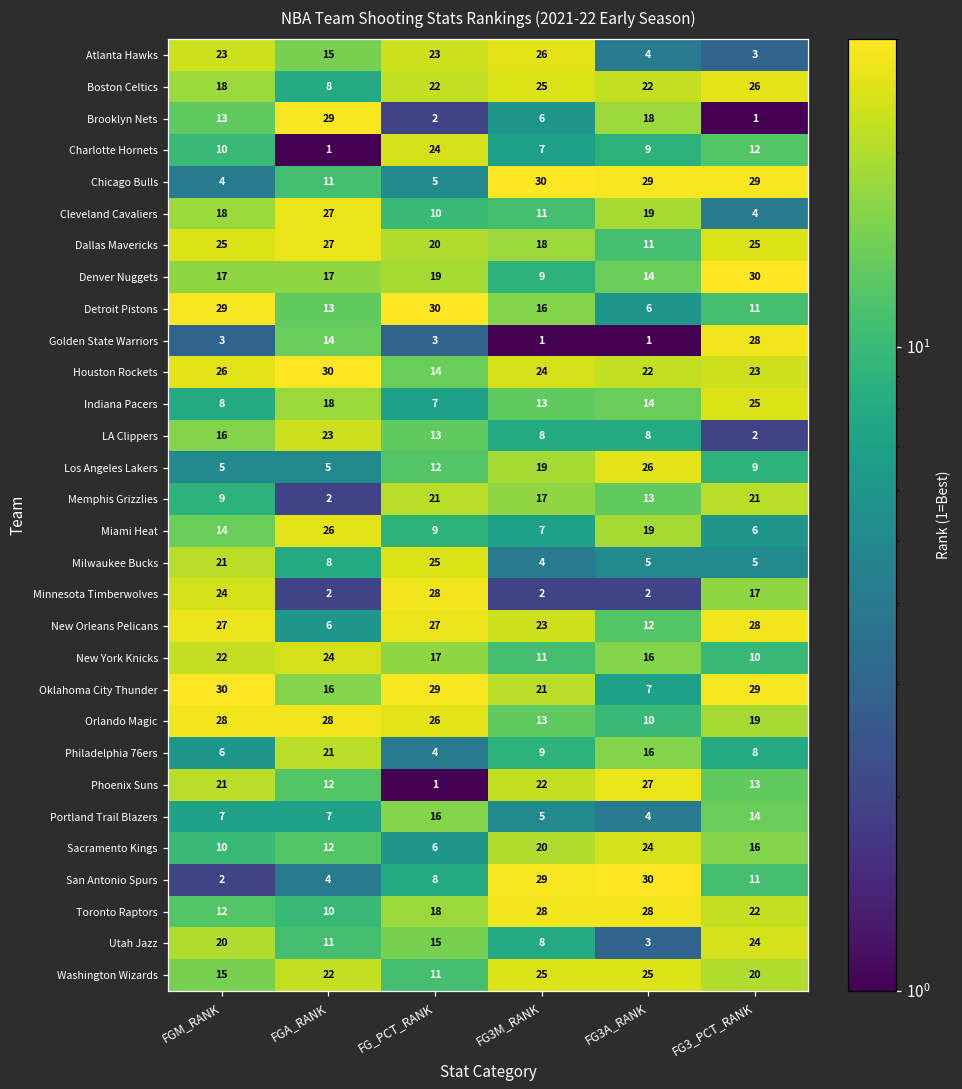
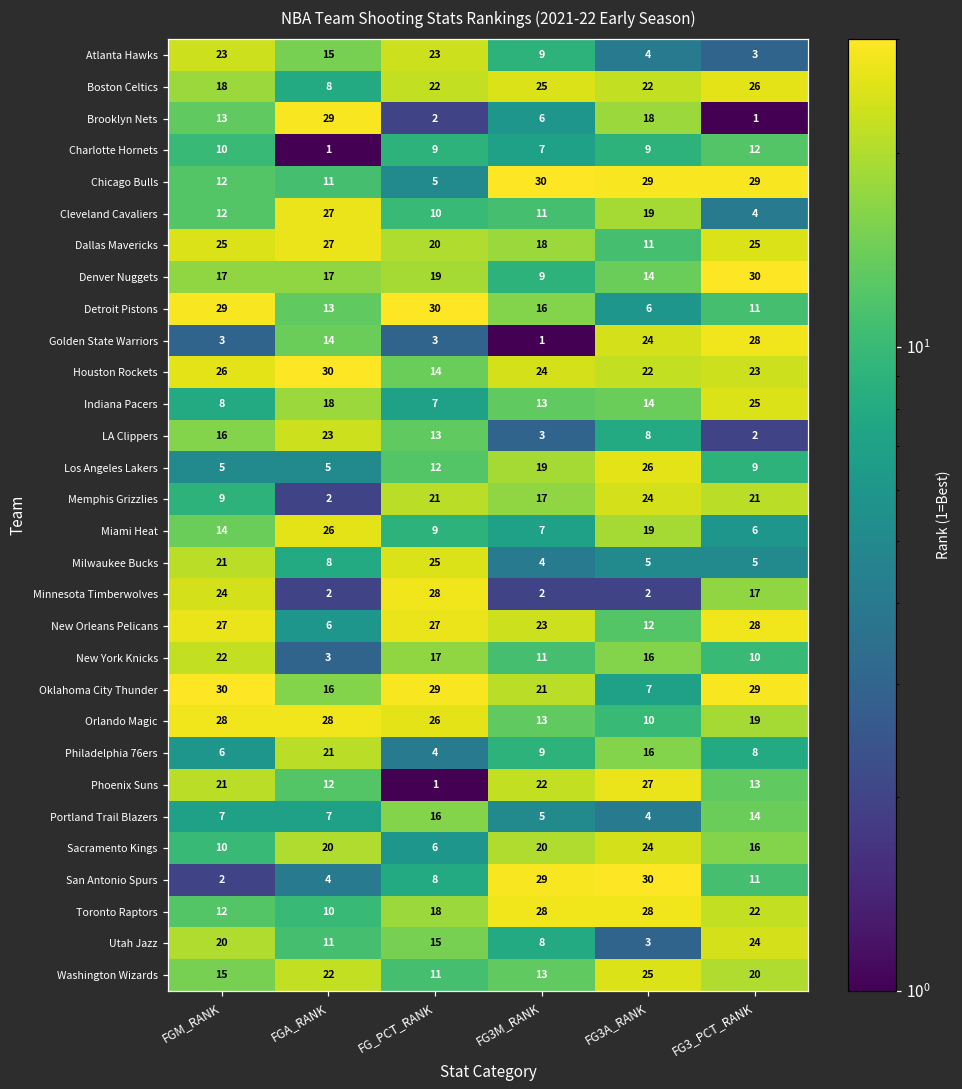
  {
    "Atlanta Hawks": {
      "FGM_RANK": 23,
      "FGA_RANK": 15,
      "FG_PCT_RANK": 23,
-     "FG3M_RANK": 26,
+     "FG3M_RANK": 9,
      "FG3A_RANK": 4,
      "FG3_PCT_RANK": 3
    },
    "Boston Celtics": {
      "FGM_RANK": 18,
      "FGA_RANK": 8,
      "FG_PCT_RANK": 22,
      "FG3M_RANK": 25,
      "FG3A_RANK": 22,
      "FG3_PCT_RANK": 26
    },
    "Brooklyn Nets": {
      "FGM_RANK": 13,
      "FGA_RANK": 29,
      "FG_PCT_RANK": 2,
      "FG3M_RANK": 6,
      "FG3A_RANK": 18,
      "FG3_PCT_RANK": 1
    },
    "Charlotte Hornets": {
      "FGM_RANK": 10,
      "FGA_RANK": 1,
-     "FG_PCT_RANK": 24,
+     "FG_PCT_RANK": 9,
      "FG3M_RANK": 7,
      "FG3A_RANK": 9,
      "FG3_PCT_RANK": 12
    },
    "Chicago Bulls": {
-     "FGM_RANK": 4,
+     "FGM_RANK": 12,
      "FGA_RANK": 11,
      "FG_PCT_RANK": 5,
      "FG3M_RANK": 30,
      "FG3A_RANK": 29,
      "FG3_PCT_RANK": 29
    },
    "Cleveland Cavaliers": {
-     "FGM_RANK": 18,
+     "FGM_RANK": 12,
      "FGA_RANK": 27,
      "FG_PCT_RANK": 10,
      "FG3M_RANK": 11,
      "FG3A_RANK": 19,
      "FG3_PCT_RANK": 4
    },
    "Dallas Mavericks": {
      "FGM_RANK": 25,
      "FGA_RANK": 27,
      "FG_PCT_RANK": 20,
      "FG3M_RANK": 18,
      "FG3A_RANK": 11,
      "FG3_PCT_RANK": 25
    },
    "Denver Nuggets": {
      "FGM_RANK": 17,
      "FGA_RANK": 17,
      "FG_PCT_RANK": 19,
      "FG3M_RANK": 9,
      "FG3A_RANK": 14,
      "FG3_PCT_RANK": 30
    },
    "Detroit Pistons": {
      "FGM_RANK": 29,
      "FGA_RANK": 13,
      "FG_PCT_RANK": 30,
      "FG3M_RANK": 16,
      "FG3A_RANK": 6,
      "FG3_PCT_RANK": 11
    },
    "Golden State Warriors": {
      "FGM_RANK": 3,
      "FGA_RANK": 14,
      "FG_PCT_RANK": 3,
      "FG3M_RANK": 1,
-     "FG3A_RANK": 1,
+     "FG3A_RANK": 24,
      "FG3_PCT_RANK": 28
    },
    "Houston Rockets": {
      "FGM_RANK": 26,
      "FGA_RANK": 30,
      "FG_PCT_RANK": 14,
      "FG3M_RANK": 24,
      "FG3A_RANK": 22,
      "FG3_PCT_RANK": 23
    },
    "Indiana Pacers": {
      "FGM_RANK": 8,
      "FGA_RANK": 18,
      "FG_PCT_RANK": 7,
      "FG3M_RANK": 13,
      "FG3A_RANK": 14,
      "FG3_PCT_RANK": 25
    },
    "LA Clippers": {
      "FGM_RANK": 16,
      "FGA_RANK": 23,
      "FG_PCT_RANK": 13,
-     "FG3M_RANK": 8,
+     "FG3M_RANK": 3,
      "FG3A_RANK": 8,
      "FG3_PCT_RANK": 2
    },
    "Los Angeles Lakers": {
      "FGM_RANK": 5,
      "FGA_RANK": 5,
      "FG_PCT_RANK": 12,
      "FG3M_RANK": 19,
      "FG3A_RANK": 26,
      "FG3_PCT_RANK": 9
    },
    "Memphis Grizzlies": {
      "FGM_RANK": 9,
      "FGA_RANK": 2,
      "FG_PCT_RANK": 21,
      "FG3M_RANK": 17,
-     "FG3A_RANK": 13,
+     "FG3A_RANK": 24,
      "FG3_PCT_RANK": 21
    },
    "Miami Heat": {
      "FGM_RANK": 14,
      "FGA_RANK": 26,
      "FG_PCT_RANK": 9,
      "FG3M_RANK": 7,
      "FG3A_RANK": 19,
      "FG3_PCT_RANK": 6
    },
    "Milwaukee Bucks": {
      "FGM_RANK": 21,
      "FGA_RANK": 8,
      "FG_PCT_RANK": 25,
      "FG3M_RANK": 4,
      "FG3A_RANK": 5,
      "FG3_PCT_RANK": 5
    },
    "Minnesota Timberwolves": {
      "FGM_RANK": 24,
      "FGA_RANK": 2,
      "FG_PCT_RANK": 28,
      "FG3M_RANK": 2,
      "FG3A_RANK": 2,
      "FG3_PCT_RANK": 17
    },
    "New Orleans Pelicans": {
      "FGM_RANK": 27,
      "FGA_RANK": 6,
      "FG_PCT_RANK": 27,
      "FG3M_RANK": 23,
      "FG3A_RANK": 12,
      "FG3_PCT_RANK": 28
    },
    "New York Knicks": {
      "FGM_RANK": 22,
-     "FGA_RANK": 24,
+     "FGA_RANK": 3,
      "FG_PCT_RANK": 17,
      "FG3M_RANK": 11,
      "FG3A_RANK": 16,
      "FG3_PCT_RANK": 10
    },
    "Oklahoma City Thunder": {
      "FGM_RANK": 30,
      "FGA_RANK": 16,
      "FG_PCT_RANK": 29,
      "FG3M_RANK": 21,
      "FG3A_RANK": 7,
      "FG3_PCT_RANK": 29
    },
    "Orlando Magic": {
      "FGM_RANK": 28,
      "FGA_RANK": 28,
      "FG_PCT_RANK": 26,
      "FG3M_RANK": 13,
      "FG3A_RANK": 10,
      "FG3_PCT_RANK": 19
    },
    "Philadelphia 76ers": {
      "FGM_RANK": 6,
      "FGA_RANK": 21,
      "FG_PCT_RANK": 4,
      "FG3M_RANK": 9,
      "FG3A_RANK": 16,
      "FG3_PCT_RANK": 8
    },
    "Phoenix Suns": {
      "FGM_RANK": 21,
      "FGA_RANK": 12,
      "FG_PCT_RANK": 1,
      "FG3M_RANK": 22,
      "FG3A_RANK": 27,
      "FG3_PCT_RANK": 13
    },
    "Portland Trail Blazers": {
      "FGM_RANK": 7,
      "FGA_RANK": 7,
      "FG_PCT_RANK": 16,
      "FG3M_RANK": 5,
      "FG3A_RANK": 4,
      "FG3_PCT_RANK": 14
    },
    "Sacramento Kings": {
      "FGM_RANK": 10,
-     "FGA_RANK": 12,
+     "FGA_RANK": 20,
      "FG_PCT_RANK": 6,
      "FG3M_RANK": 20,
      "FG3A_RANK": 24,
      "FG3_PCT_RANK": 16
    },
    "San Antonio Spurs": {
      "FGM_RANK": 2,
      "FGA_RANK": 4,
      "FG_PCT_RANK": 8,
      "FG3M_RANK": 29,
      "FG3A_RANK": 30,
      "FG3_PCT_RANK": 11
    },
    "Toronto Raptors": {
      "FGM_RANK": 12,
      "FGA_RANK": 10,
      "FG_PCT_RANK": 18,
      "FG3M_RANK": 28,
      "FG3A_RANK": 28,
      "FG3_PCT_RANK": 22
    },
    "Utah Jazz": {
      "FGM_RANK": 20,
      "FGA_RANK": 11,
      "FG_PCT_RANK": 15,
      "FG3M_RANK": 8,
      "FG3A_RANK": 3,
      "FG3_PCT_RANK": 24
    },
    "Washington Wizards": {
      "FGM_RANK": 15,
      "FGA_RANK": 22,
      "FG_PCT_RANK": 11,
-     "FG3M_RANK": 25,
+     "FG3M_RANK": 13,
      "FG3A_RANK": 25,
      "FG3_PCT_RANK": 20
    }
  }
